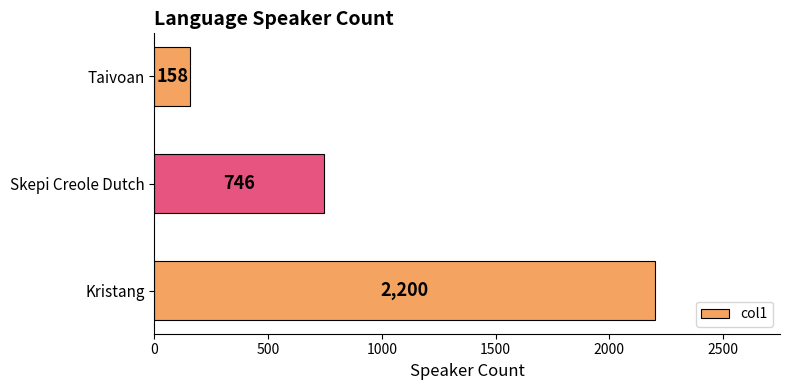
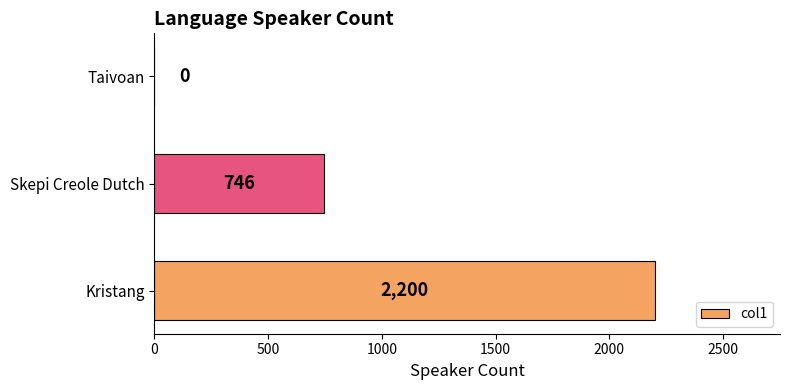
  {
-   "Taivoan": "158",
+   "Taivoan": "0",
    "Skepi Creole Dutch": "746",
    "Kristang": "2,200"
  }
